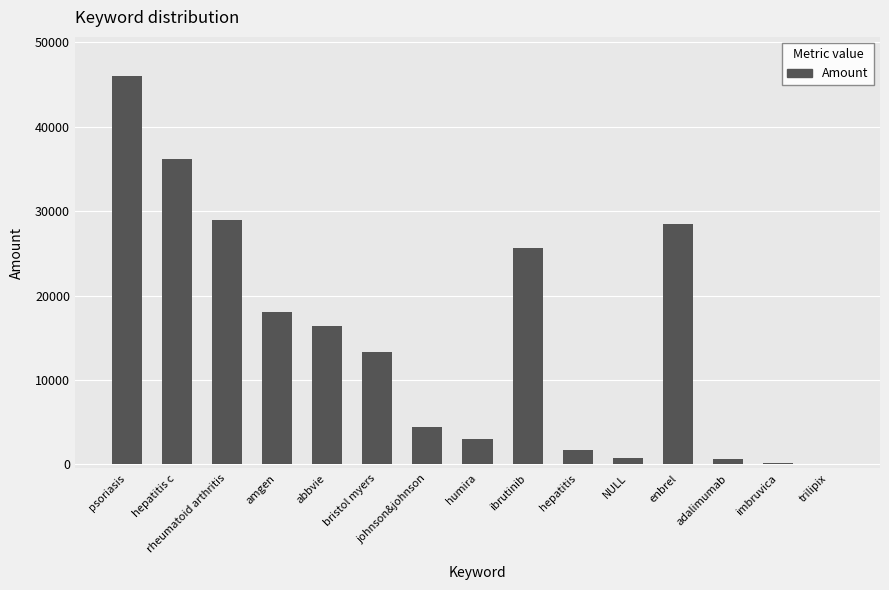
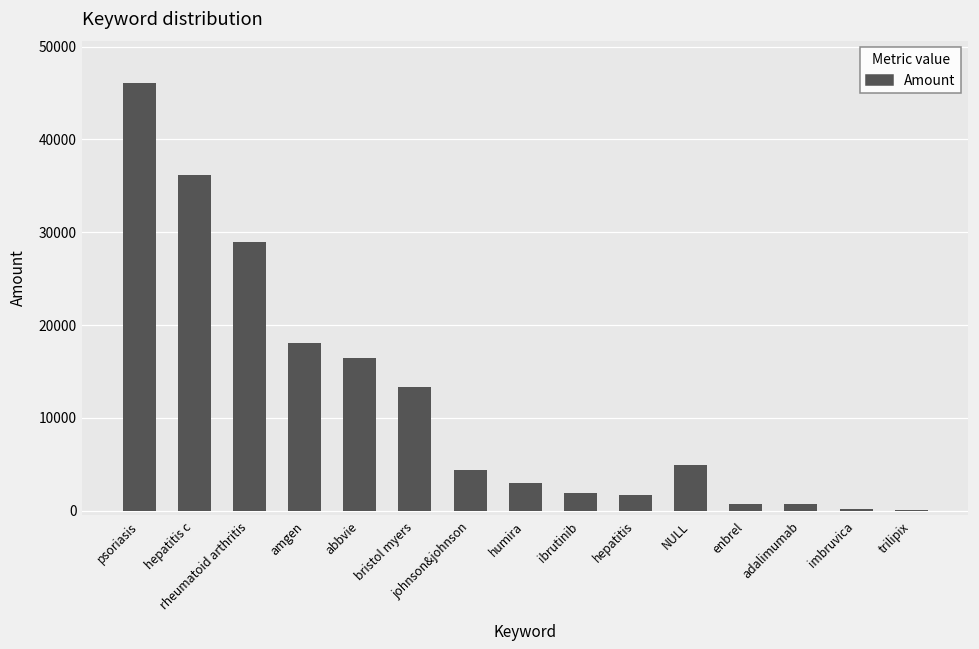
  {
    "psoriasis": 46000,
    "hepatitis c": 36000,
    "rheumatoid arthritis": 29000,
    "amgen": 18000,
    "abbvie": 16000,
    "bristol myers": 13000,
    "johnson&johnson": 4000,
    "humira": 3000,
-   "ibrutinib": 26000,
+   "ibrutinib": 2000,
    "hepatitis": 2000,
-   "NULL": 1000,
-   "enbrel": 28000,
+   "NULL": 5000,
+   "enbrel": 1000,
    "adalimumab": 1000
  }
